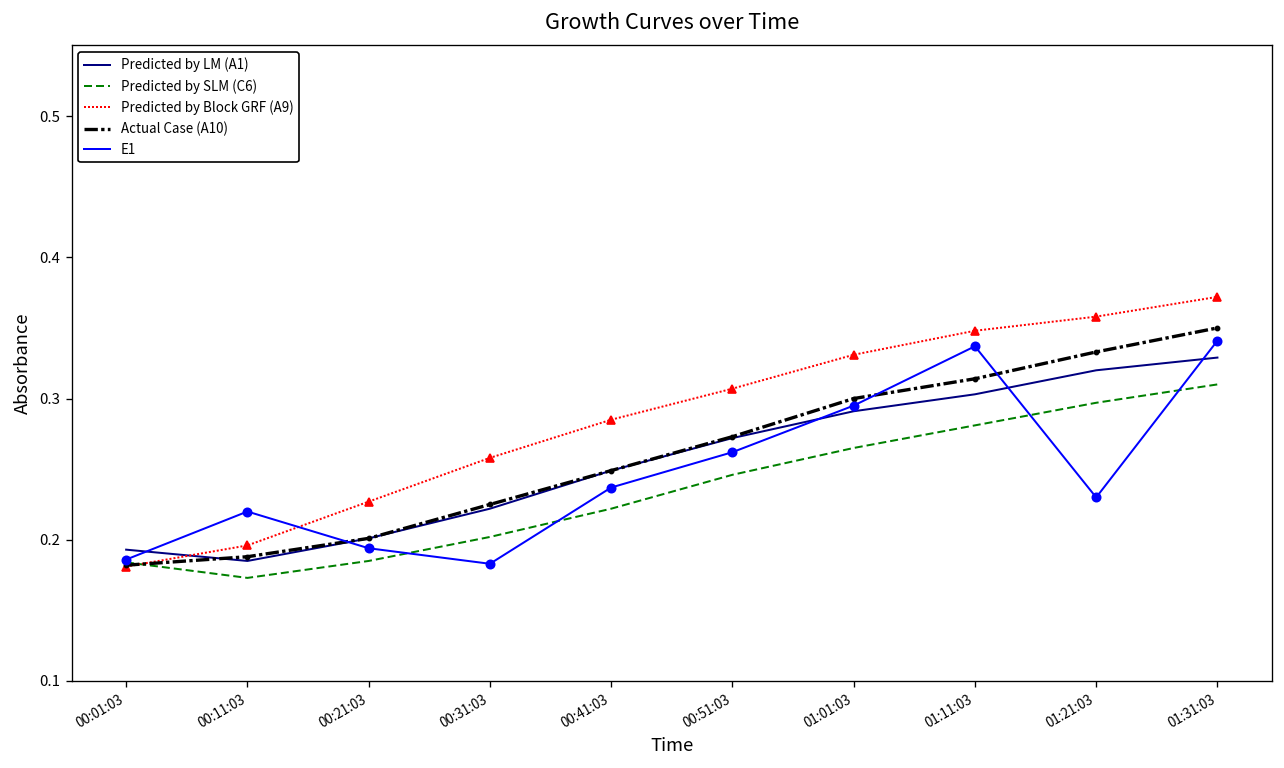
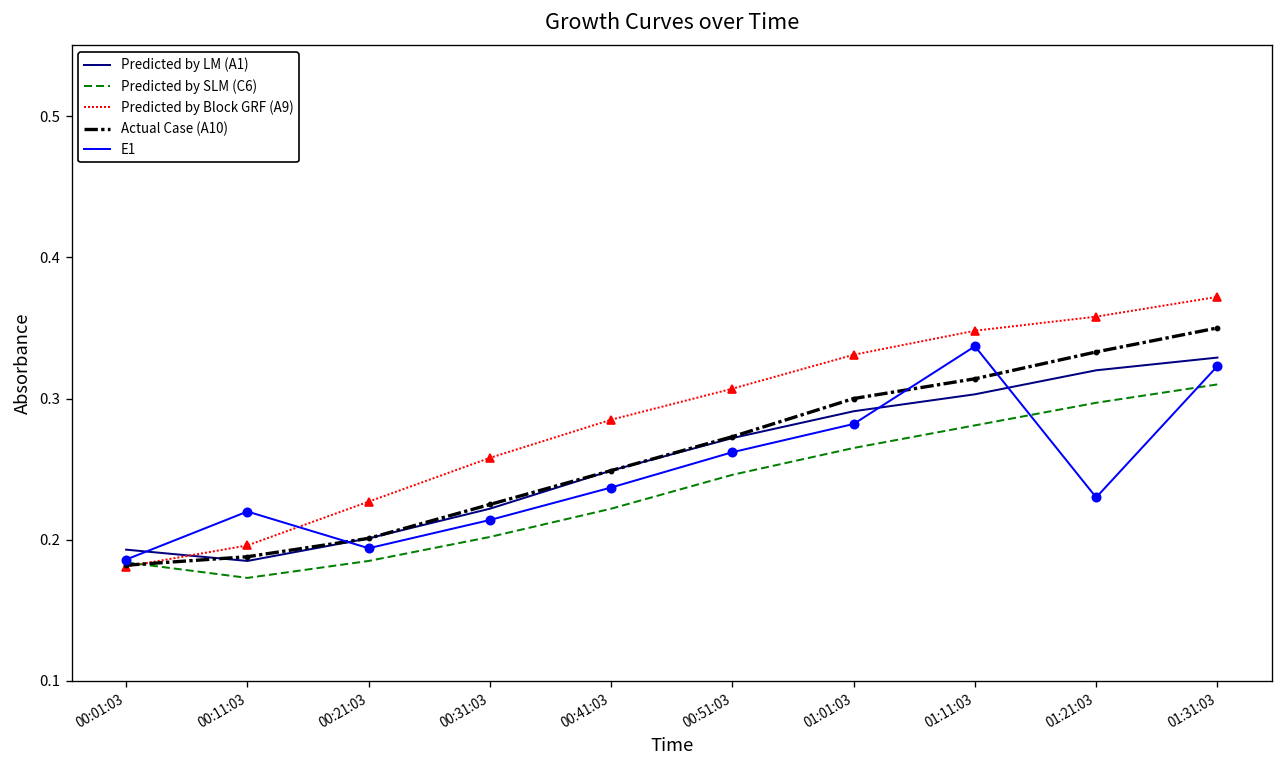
  {
    "E1": {
      "00:11:03": 0.220,
      "00:21:03": 0.194,
-     "00:31:03": 0.183,
+     "00:31:03": 0.214,
      "00:41:03": 0.237,
      "00:51:03": 0.262,
-     "01:01:03": 0.295,
+     "01:01:03": 0.282,
      "01:11:03": 0.337,
      "01:21:03": 0.230,
-     "01:31:03": 0.341
+     "01:31:03": 0.323
    }
  }
